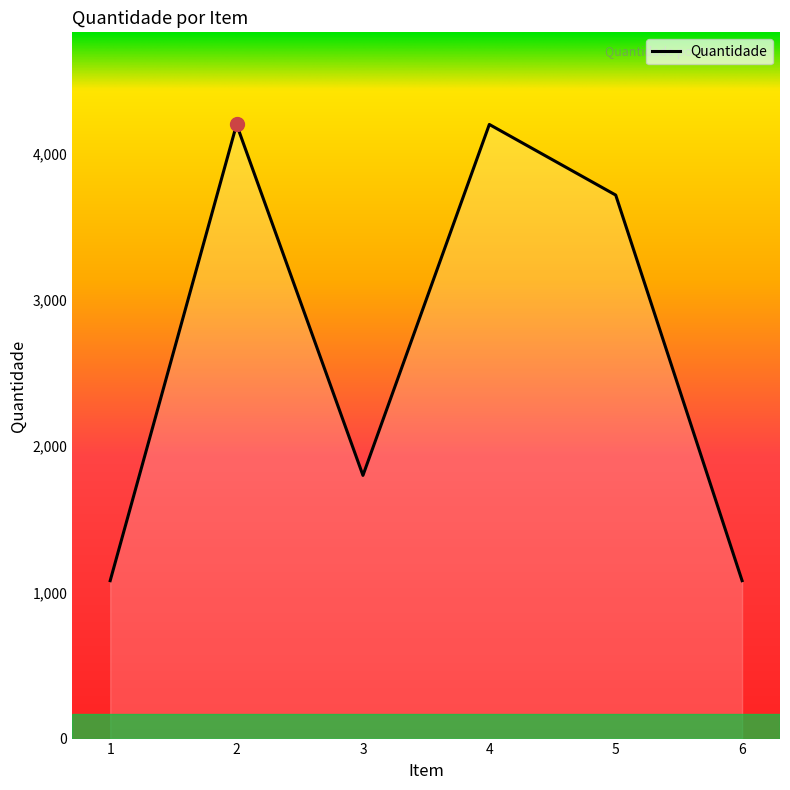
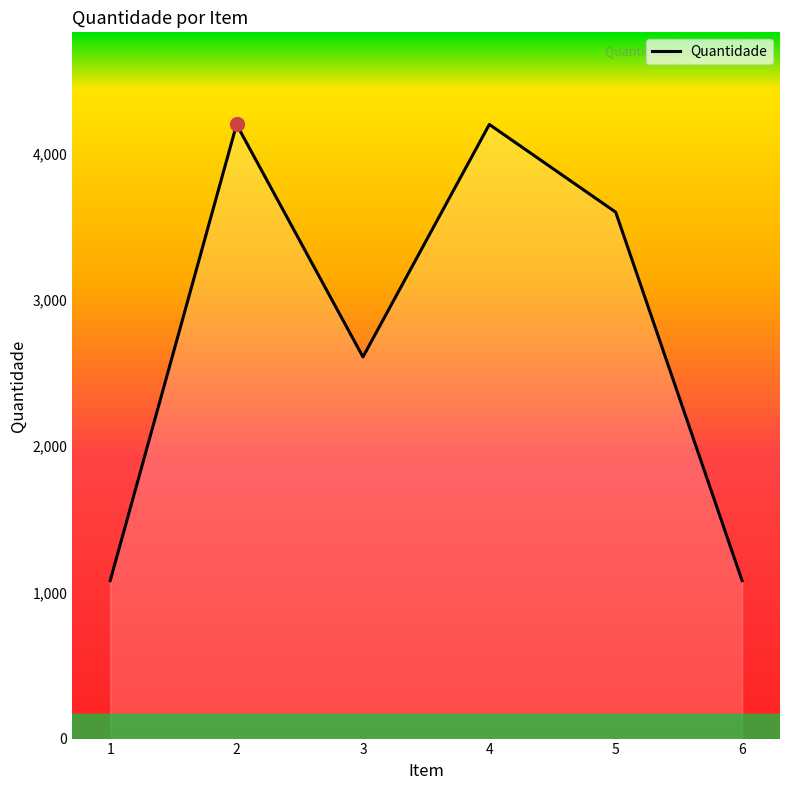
  {
    "Quantidade": {
      "1": "1,080",
-     "3": "1,800",
+     "3": "2,610",
      "4": "4,200",
-     "5": "3,720",
+     "5": "3,600",
      "6": "1,080"
    }
  }
